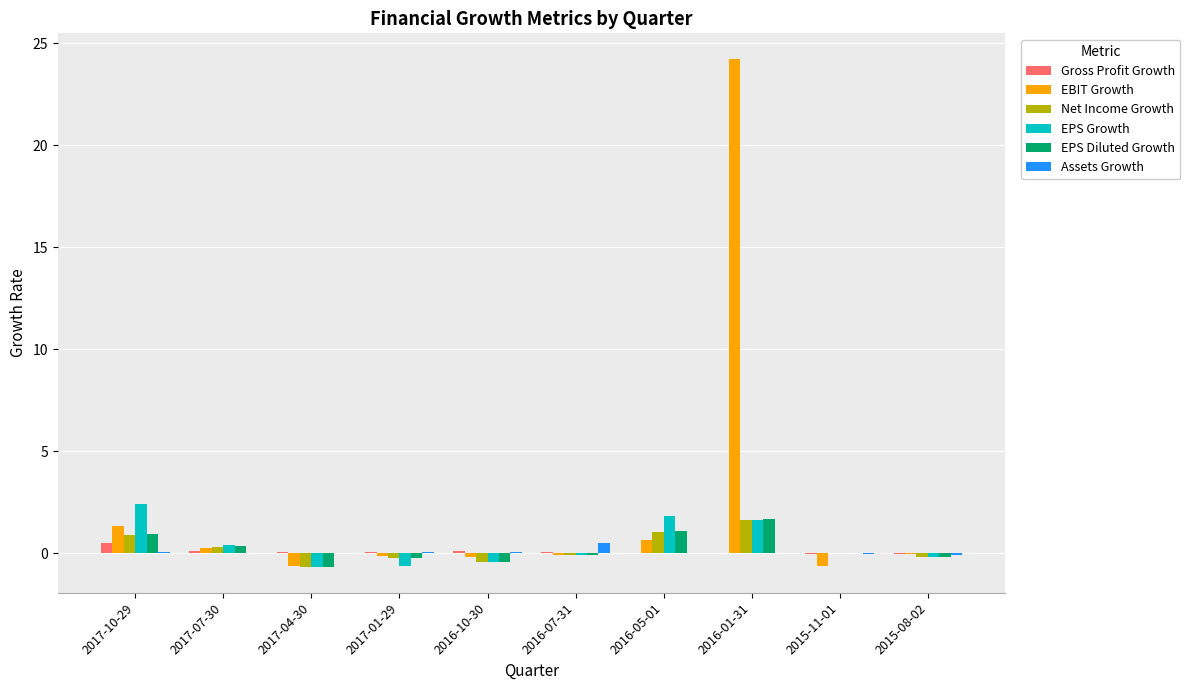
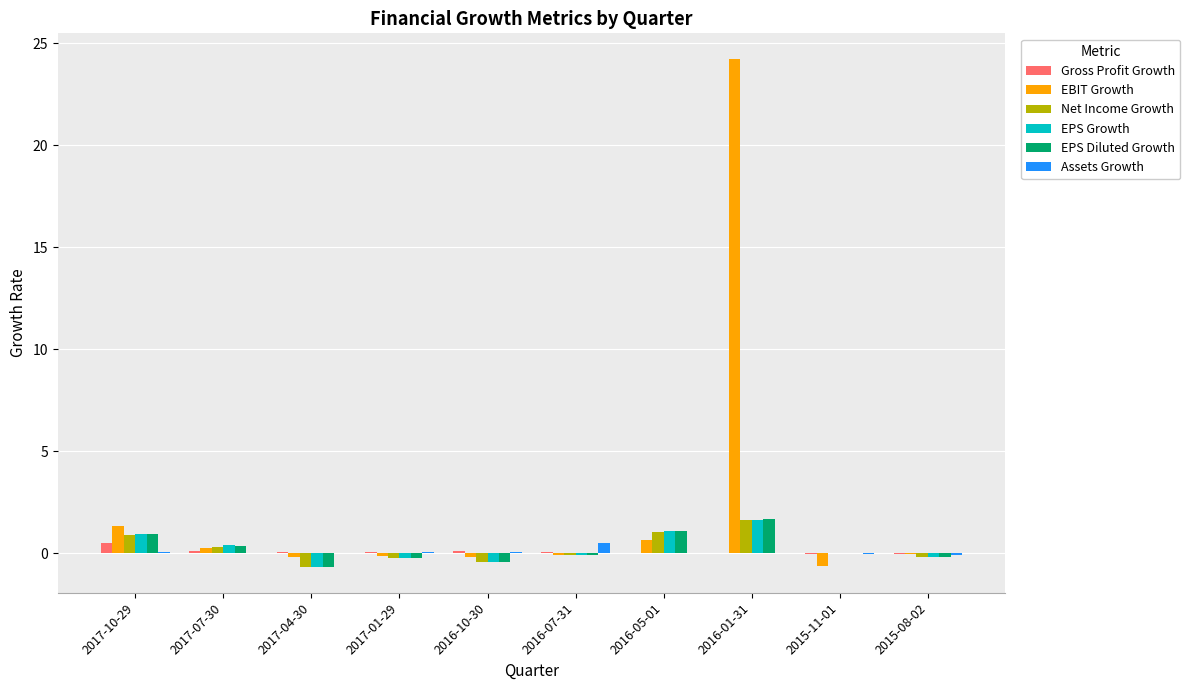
  {
    "Gross Profit Growth": {
      "2017-10-29": 0.5
    },
    "EBIT Growth": {
      "2017-10-29": 1.3,
      "2017-07-30": 0.3,
-     "2017-04-30": -0.6,
+     "2017-04-30": -0.2,
      "2016-10-30": -0.2,
      "2016-05-01": 0.7,
      "2016-01-31": 24.2,
      "2015-11-01": -0.6
    },
    "Net Income Growth": {
      "2017-10-29": 0.9,
      "2017-07-30": 0.3,
      "2017-04-30": -0.7,
      "2017-01-29": -0.2,
      "2016-10-30": -0.4,
      "2016-05-01": 1.0,
      "2016-01-31": 1.6,
      "2015-08-02": -0.2
    },
    "EPS Growth": {
-     "2017-10-29": 2.4,
+     "2017-10-29": 1.0,
      "2017-07-30": 0.4,
      "2017-04-30": -0.7,
-     "2017-01-29": -0.6,
+     "2017-01-29": -0.2,
      "2016-10-30": -0.4,
-     "2016-05-01": 1.8,
+     "2016-05-01": 1.1,
      "2016-01-31": 1.6,
      "2015-08-02": -0.2
    },
    "EPS Diluted Growth": {
      "2017-10-29": 1.0,
      "2017-07-30": 0.4,
      "2017-04-30": -0.7,
      "2017-01-29": -0.2,
      "2016-10-30": -0.4,
      "2016-05-01": 1.1,
      "2016-01-31": 1.7,
      "2015-08-02": -0.2
    },
    "Assets Growth": {
      "2016-07-31": 0.5
    }
  }
